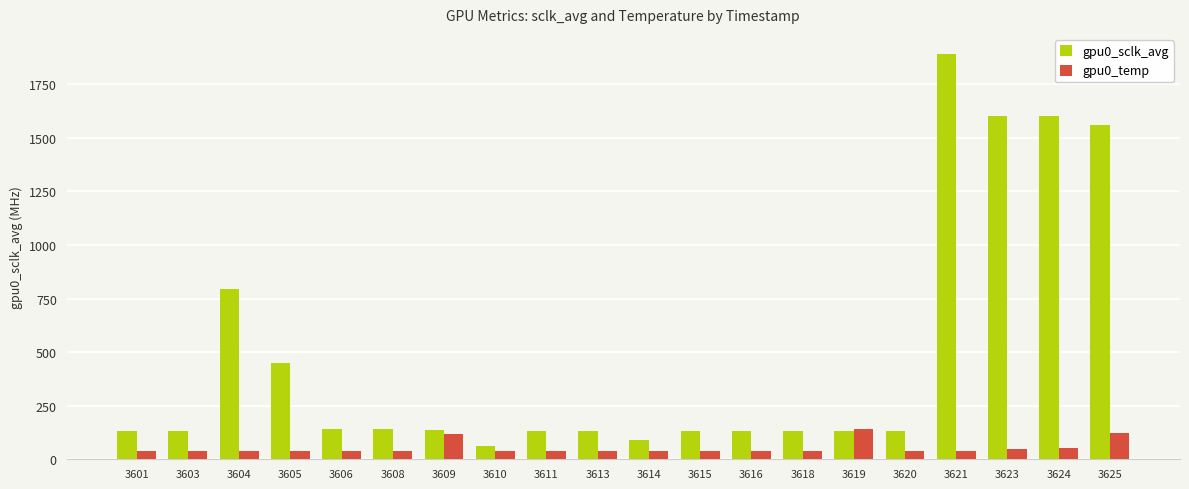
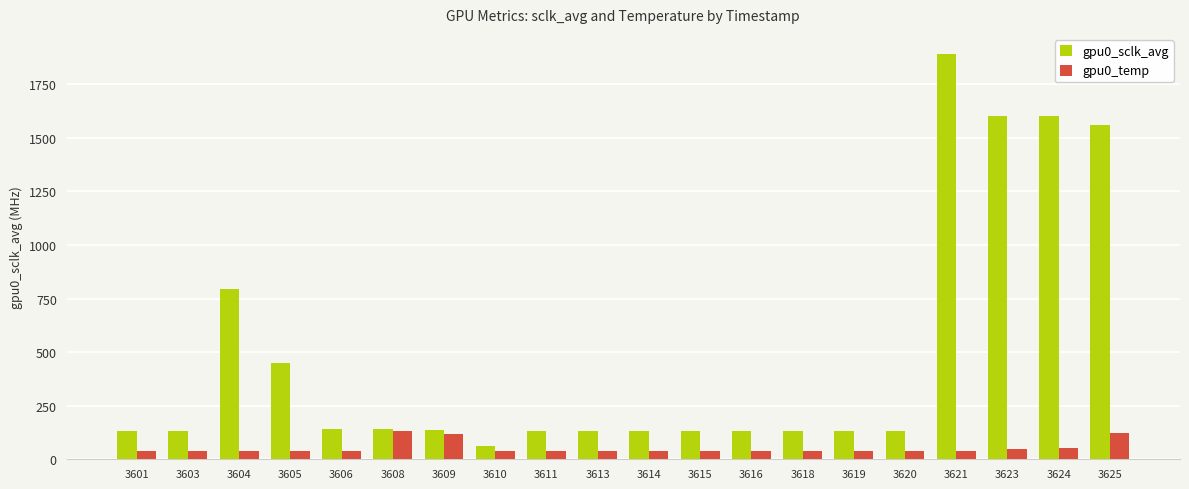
  {
    "gpu0_sclk_avg": {
      "3601": 130,
      "3603": 130,
      "3604": 790,
      "3605": 450,
      "3606": 140,
      "3608": 140,
      "3609": 140,
      "3610": 60,
      "3611": 130,
      "3613": 130,
-     "3614": 90,
+     "3614": 130,
      "3615": 130,
      "3616": 130,
      "3618": 130,
      "3619": 130,
      "3620": 130,
      "3621": 1890,
      "3623": 1600,
      "3624": 1600,
      "3625": 1560
    },
    "gpu0_temp": {
      "3601": 40,
      "3603": 40,
      "3604": 40,
      "3605": 40,
      "3606": 40,
-     "3608": 40,
+     "3608": 130,
      "3609": 120,
      "3610": 40,
      "3611": 40,
      "3613": 40,
      "3614": 40,
      "3615": 40,
      "3616": 40,
      "3618": 40,
-     "3619": 140,
+     "3619": 40,
      "3620": 40,
      "3621": 40,
      "3623": 50,
      "3624": 50,
      "3625": 120
    }
  }
